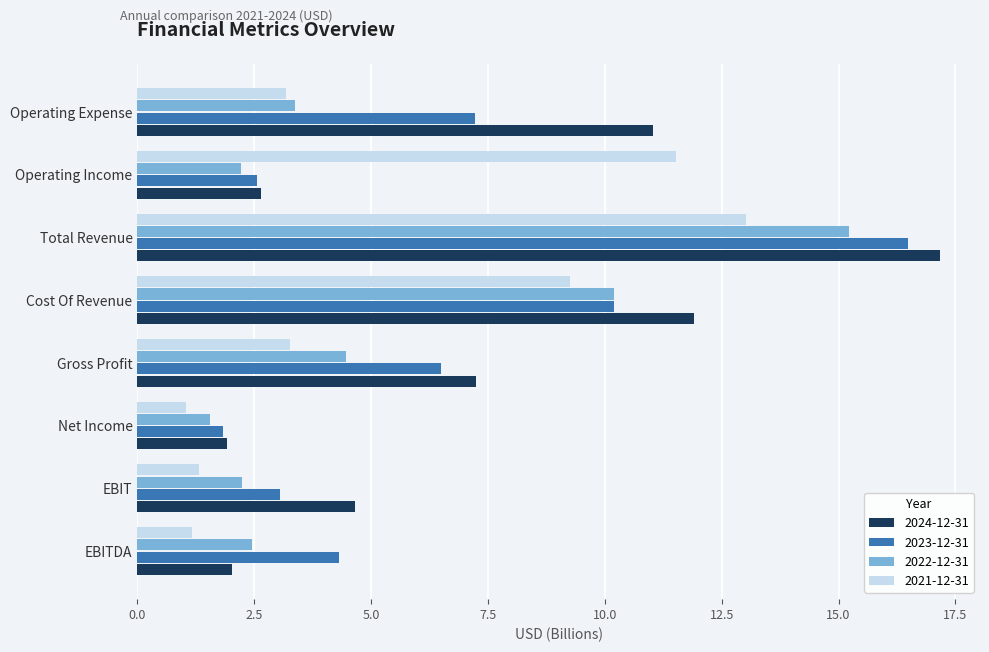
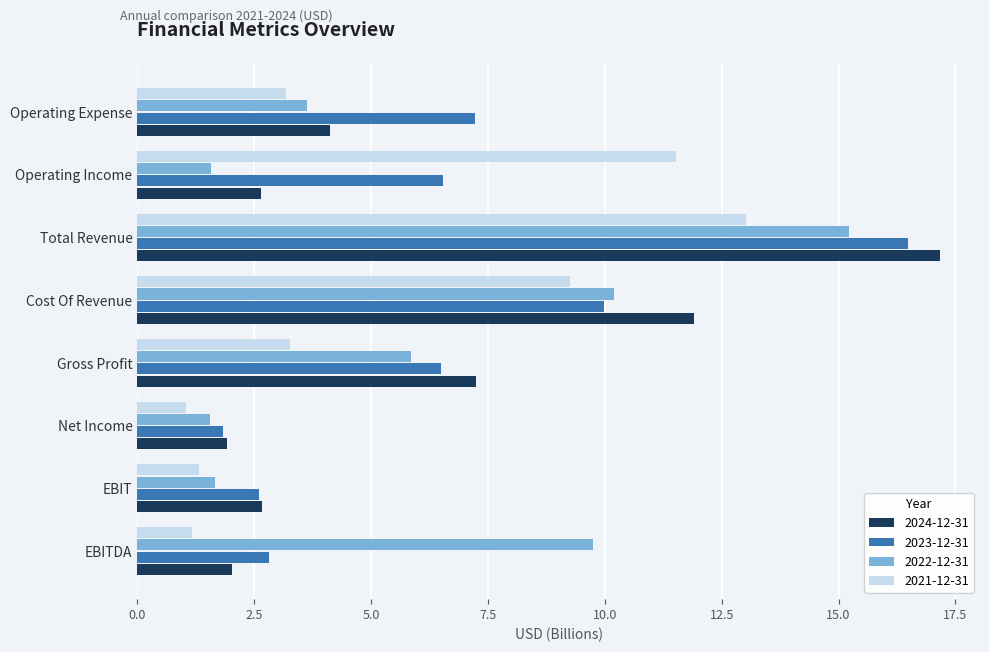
  {
    "2024-12-31": {
-     "Operating Expense": 11.0,
+     "Operating Expense": 4.1,
      "Operating Income": 2.6,
      "Total Revenue": 17.2,
      "Cost Of Revenue": 11.9,
      "Gross Profit": 7.3,
      "Net Income": 1.9,
-     "EBIT": 4.7,
+     "EBIT": 2.7,
      "EBITDA": 2.0
    },
    "2023-12-31": {
      "Operating Expense": 7.2,
-     "Operating Income": 2.6,
+     "Operating Income": 6.5,
      "Total Revenue": 16.5,
-     "Cost Of Revenue": 10.2,
+     "Cost Of Revenue": 10.0,
      "Gross Profit": 6.5,
      "Net Income": 1.8,
-     "EBIT": 3.0,
-     "EBITDA": 4.3
+     "EBIT": 2.6,
+     "EBITDA": 2.8
    },
    "2022-12-31": {
-     "Operating Expense": 3.4,
-     "Operating Income": 2.2,
+     "Operating Expense": 3.6,
+     "Operating Income": 1.6,
      "Total Revenue": 15.2,
      "Cost Of Revenue": 10.2,
-     "Gross Profit": 4.5,
+     "Gross Profit": 5.8,
      "Net Income": 1.5,
-     "EBIT": 2.2,
-     "EBITDA": 2.4
+     "EBIT": 1.7,
+     "EBITDA": 9.7
    },
    "2021-12-31": {
      "Operating Expense": 3.2,
      "Operating Income": 11.5,
      "Total Revenue": 13.0,
      "Cost Of Revenue": 9.3,
      "Gross Profit": 3.3,
      "Net Income": 1.0,
      "EBIT": 1.3,
      "EBITDA": 1.2
    }
  }
